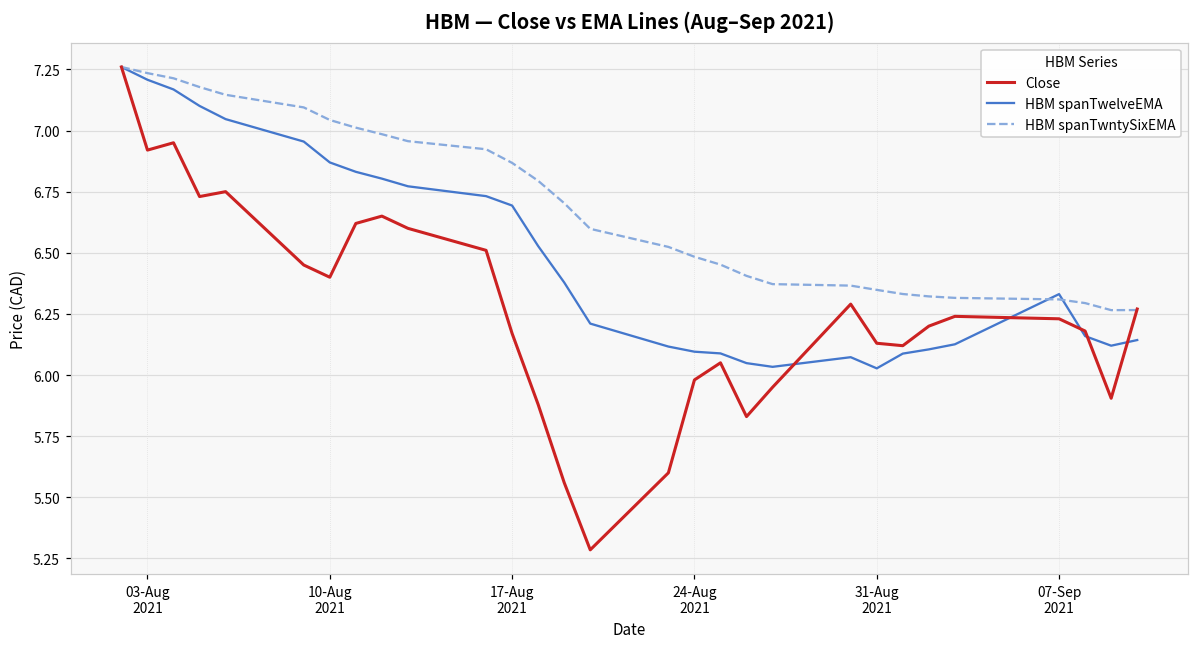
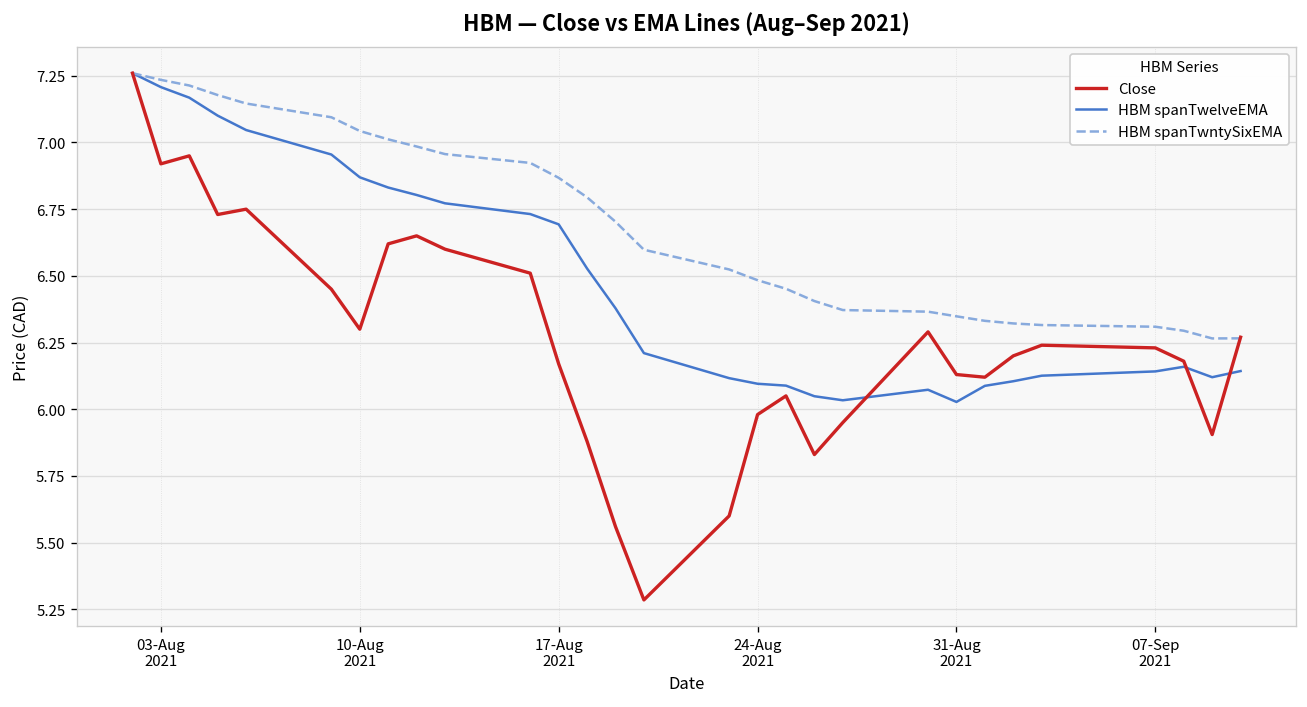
  {
    "Close": {
      "03-Aug 2021": 6.92,
-     "10-Aug 2021": 6.4,
+     "10-Aug 2021": 6.3,
      "17-Aug 2021": 6.17,
      "24-Aug 2021": 5.98,
      "31-Aug 2021": 6.13,
      "07-Sep 2021": 6.23
    },
    "HBM spanTwelveEMA": {
      "03-Aug 2021": 7.21,
      "10-Aug 2021": 6.87,
      "17-Aug 2021": 6.69,
      "24-Aug 2021": 6.10,
      "31-Aug 2021": 6.03,
-     "07-Sep 2021": 6.33
+     "07-Sep 2021": 6.14
    },
    "HBM spanTwntySixEMA": {
      "03-Aug 2021": 7.23,
      "10-Aug 2021": 7.04,
      "17-Aug 2021": 6.87,
      "24-Aug 2021": 6.48,
      "31-Aug 2021": 6.35,
      "07-Sep 2021": 6.31
    }
  }
